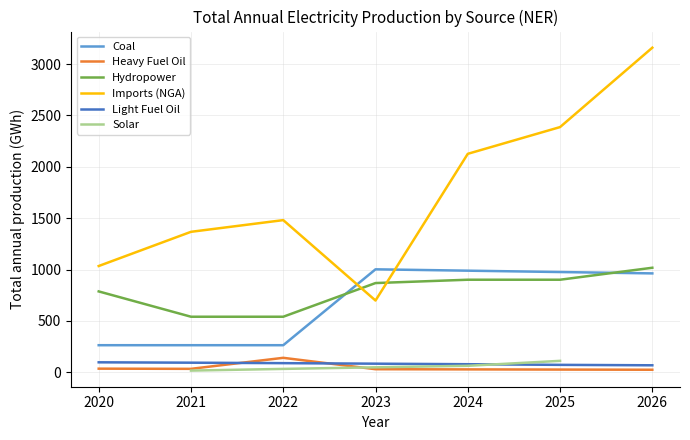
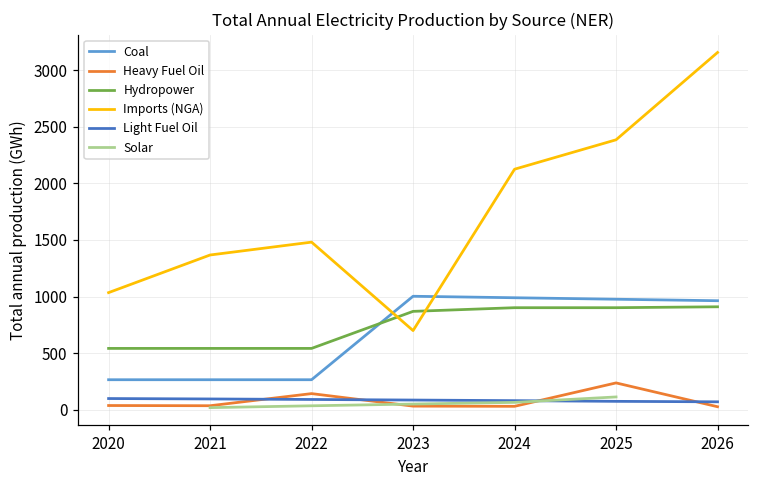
  {
    "Heavy Fuel Oil": {
      "2020": 40,
      "2022": 140,
      "2024": 30,
-     "2025": 30,
+     "2025": 240,
      "2026": 20
    },
    "Hydropower": {
-     "2020": 790,
+     "2020": 540,
      "2021": 540,
      "2022": 540,
      "2023": 870,
      "2024": 900,
      "2025": 900,
-     "2026": 1020
+     "2026": 910
    },
    "Imports (NGA)": {
      "2020": 1030,
      "2021": 1370,
      "2022": 1480,
      "2023": 700,
      "2024": 2130,
      "2025": 2390,
      "2026": 3160
    },
    "Solar": {
      "2022": 30,
      "2025": 110
    }
  }
